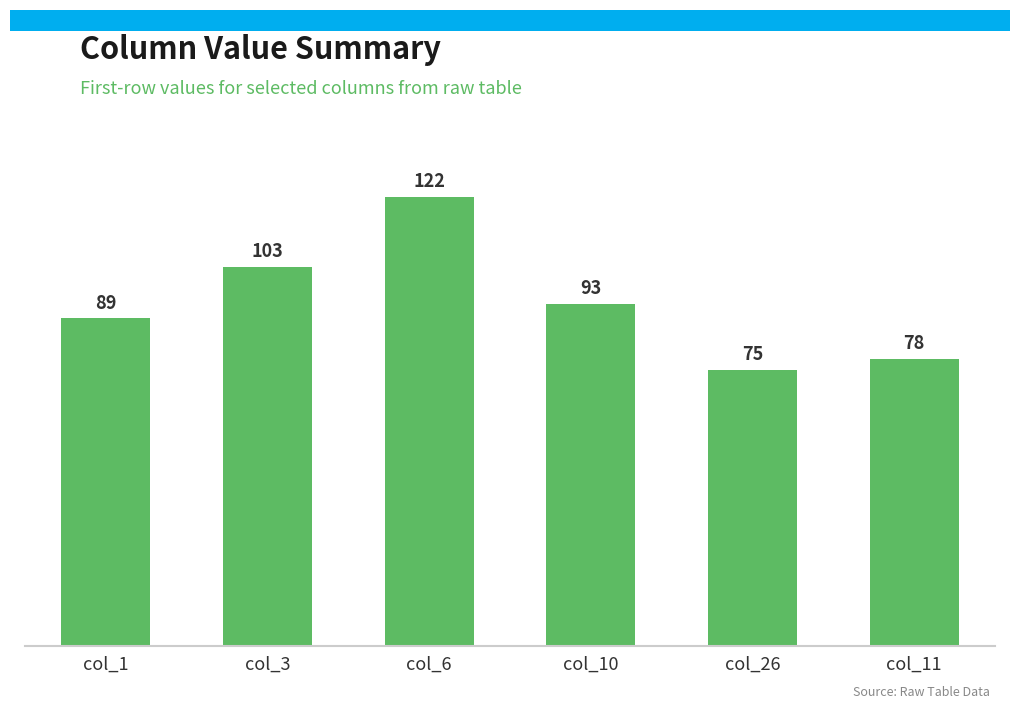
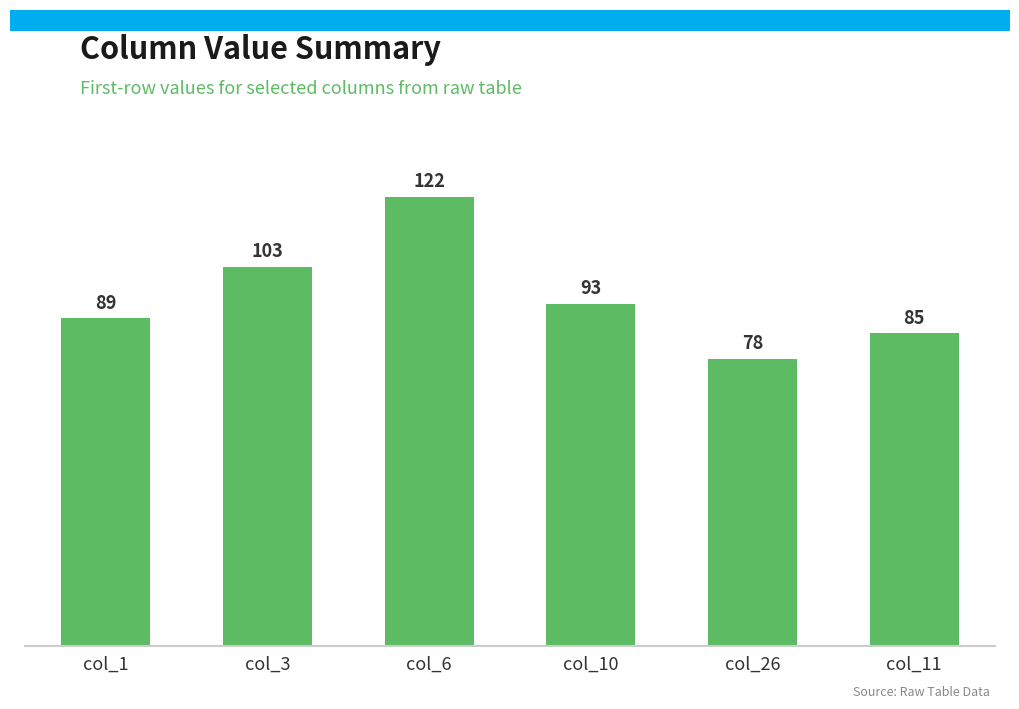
  {
    "col_1": 89,
    "col_3": 103,
    "col_6": 122,
    "col_10": 93,
-   "col_26": 75,
-   "col_11": 78
+   "col_26": 78,
+   "col_11": 85
  }
